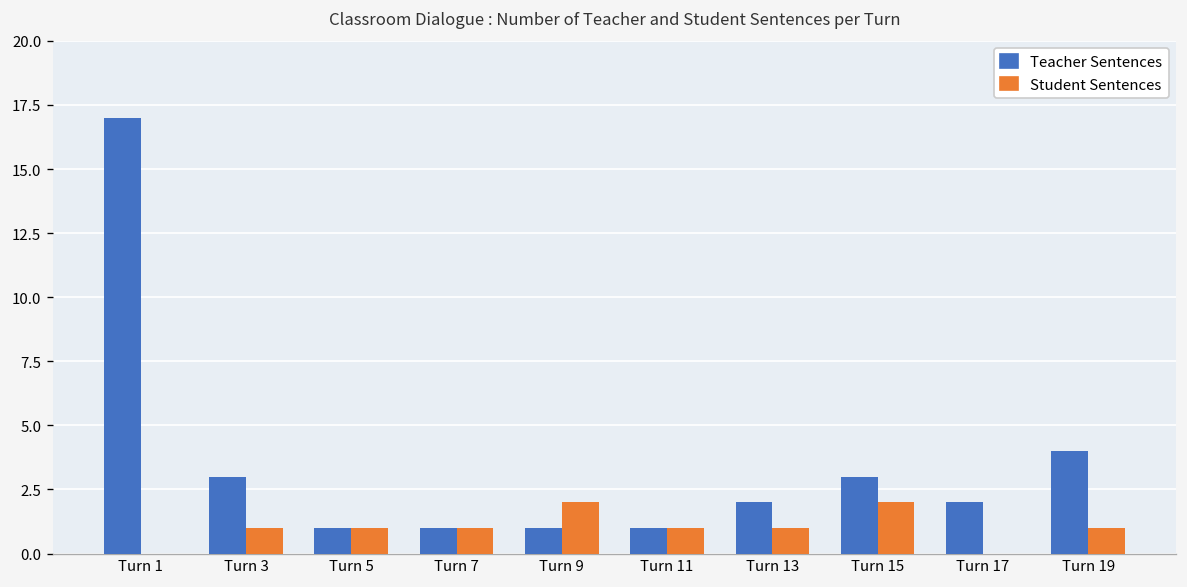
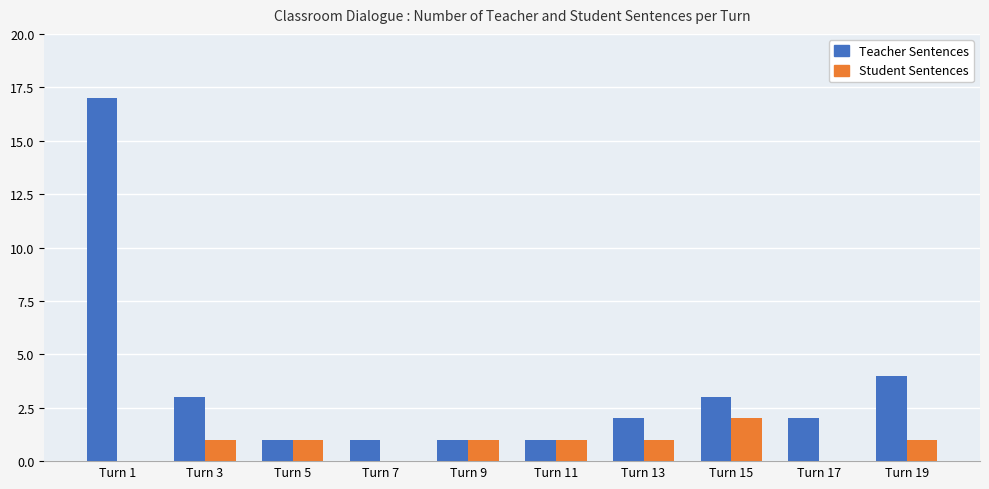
  {
    "Teacher Sentences": {
      "Turn 1": 17,
      "Turn 3": 3,
      "Turn 5": 1,
      "Turn 7": 1,
      "Turn 9": 1,
      "Turn 11": 1,
      "Turn 13": 2,
      "Turn 15": 3,
      "Turn 17": 2,
      "Turn 19": 4
    },
    "Student Sentences": {
      "Turn 1": 0,
      "Turn 3": 1,
      "Turn 5": 1,
-     "Turn 7": 1,
-     "Turn 9": 2,
+     "Turn 7": 0,
+     "Turn 9": 1,
      "Turn 11": 1,
      "Turn 13": 1,
      "Turn 15": 2,
      "Turn 17": 0,
      "Turn 19": 1
    }
  }
